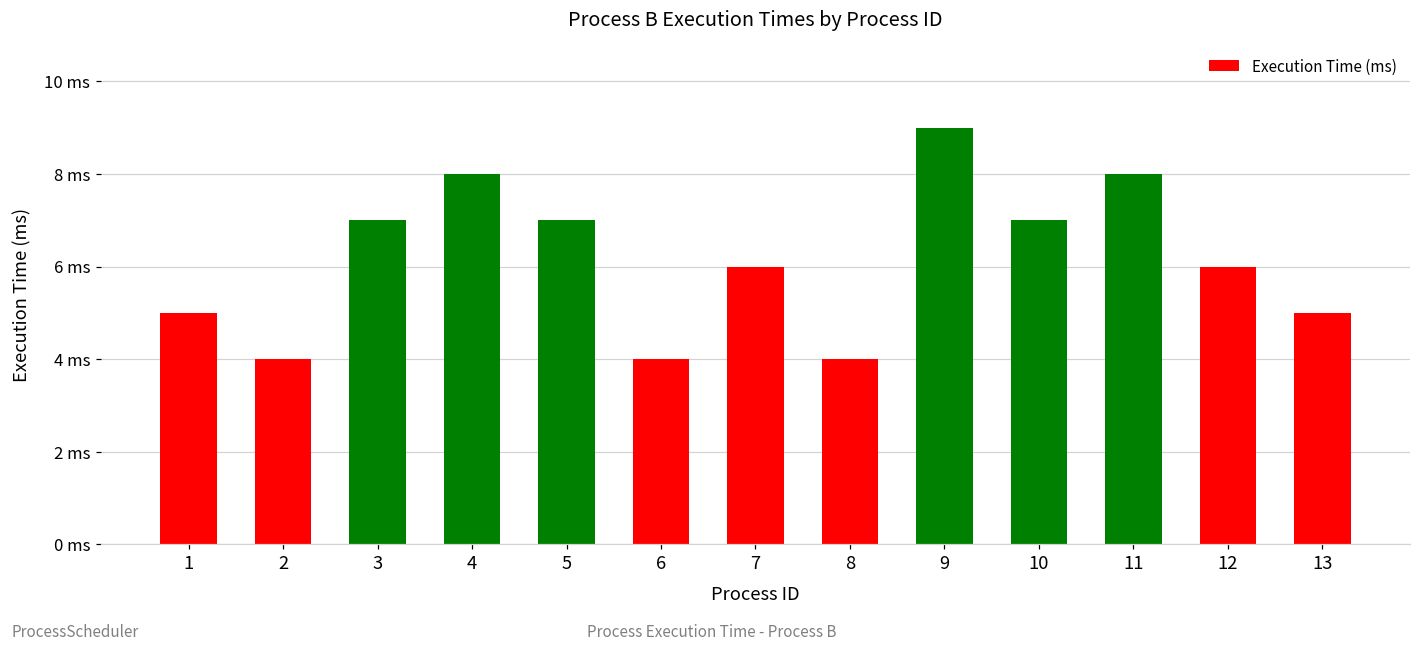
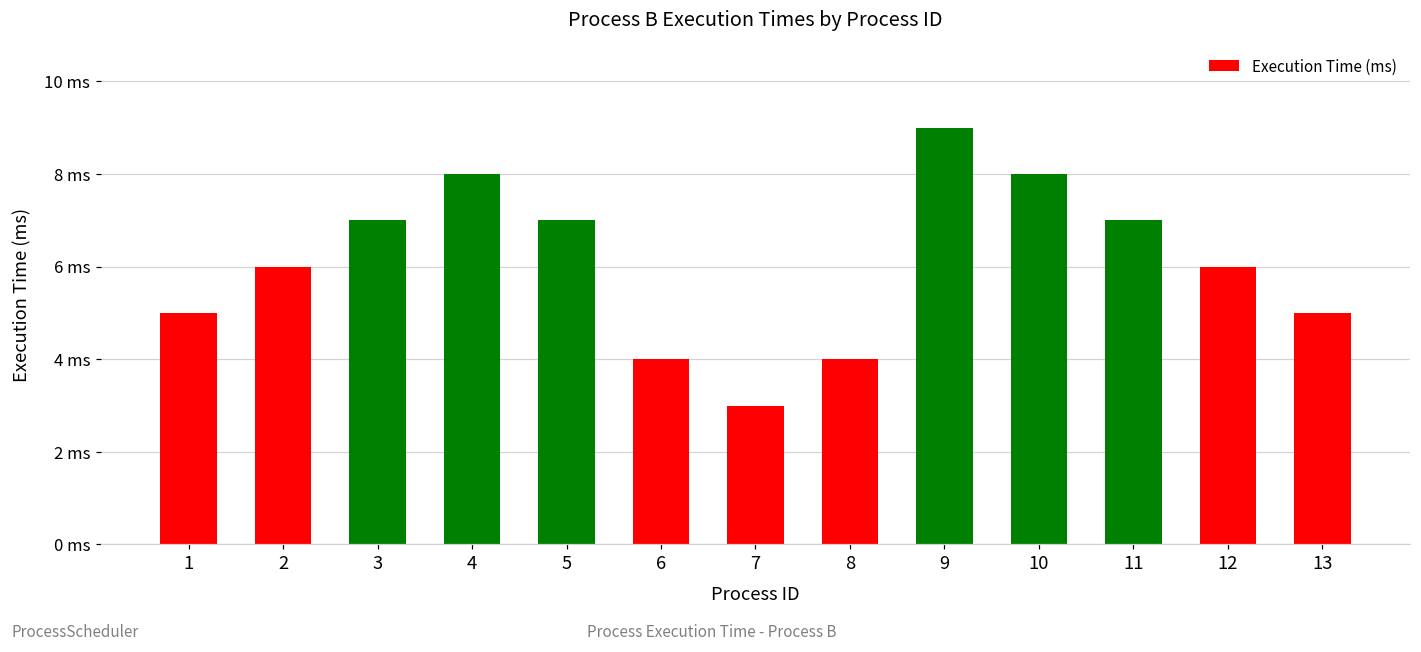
  {
    "1": "5 ms",
-   "2": "4 ms",
+   "2": "6 ms",
    "3": "7 ms",
    "4": "8 ms",
    "5": "7 ms",
    "6": "4 ms",
-   "7": "6 ms",
+   "7": "3 ms",
    "8": "4 ms",
    "9": "9 ms",
-   "10": "7 ms",
-   "11": "8 ms",
+   "10": "8 ms",
+   "11": "7 ms",
    "12": "6 ms",
    "13": "5 ms"
  }
